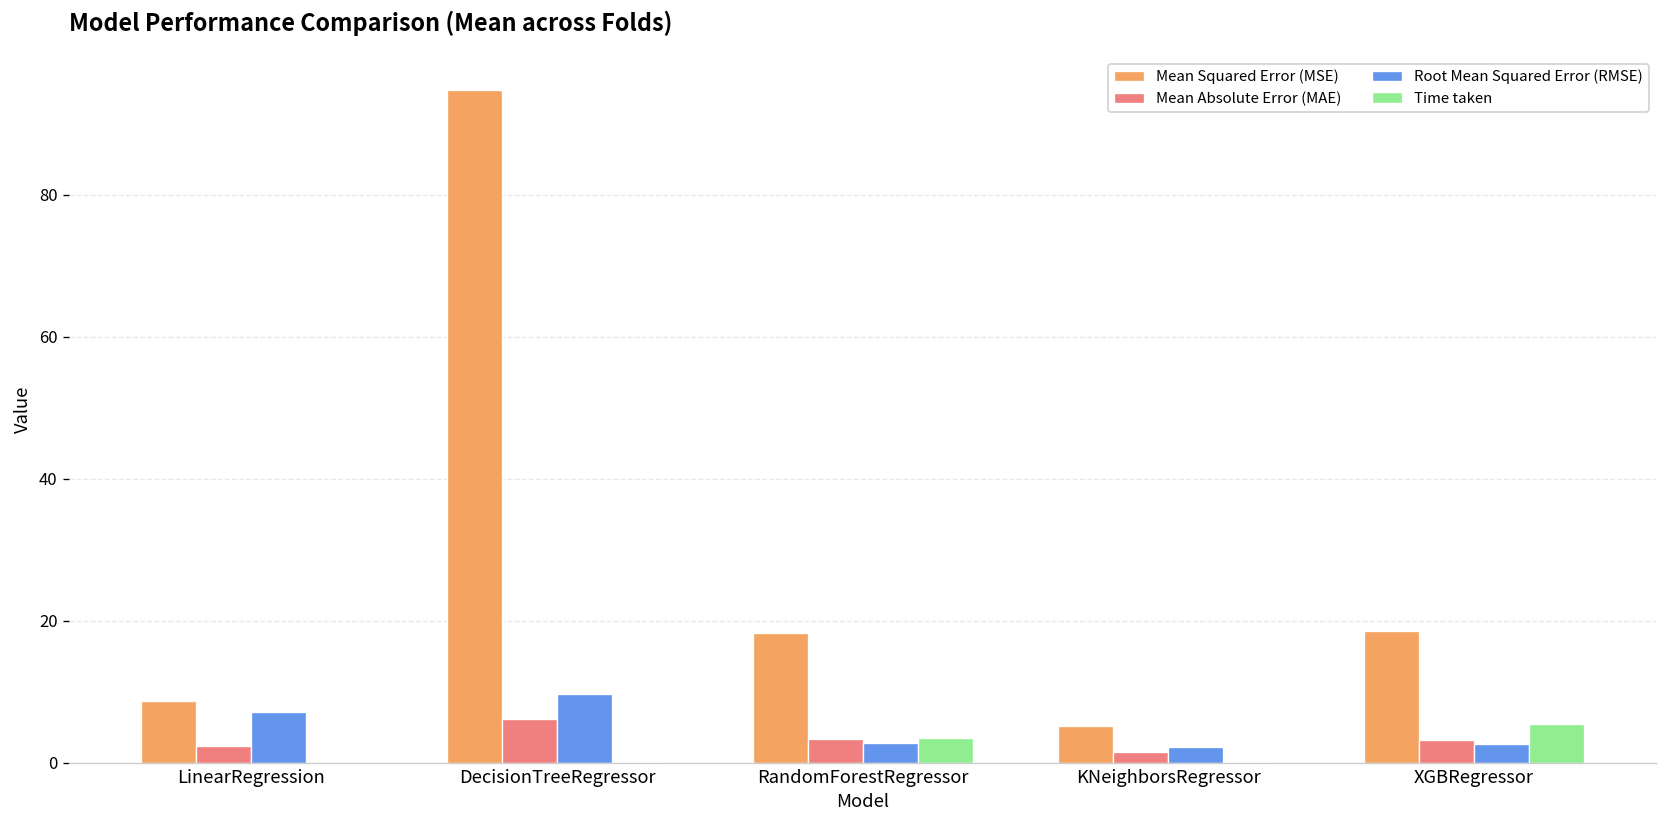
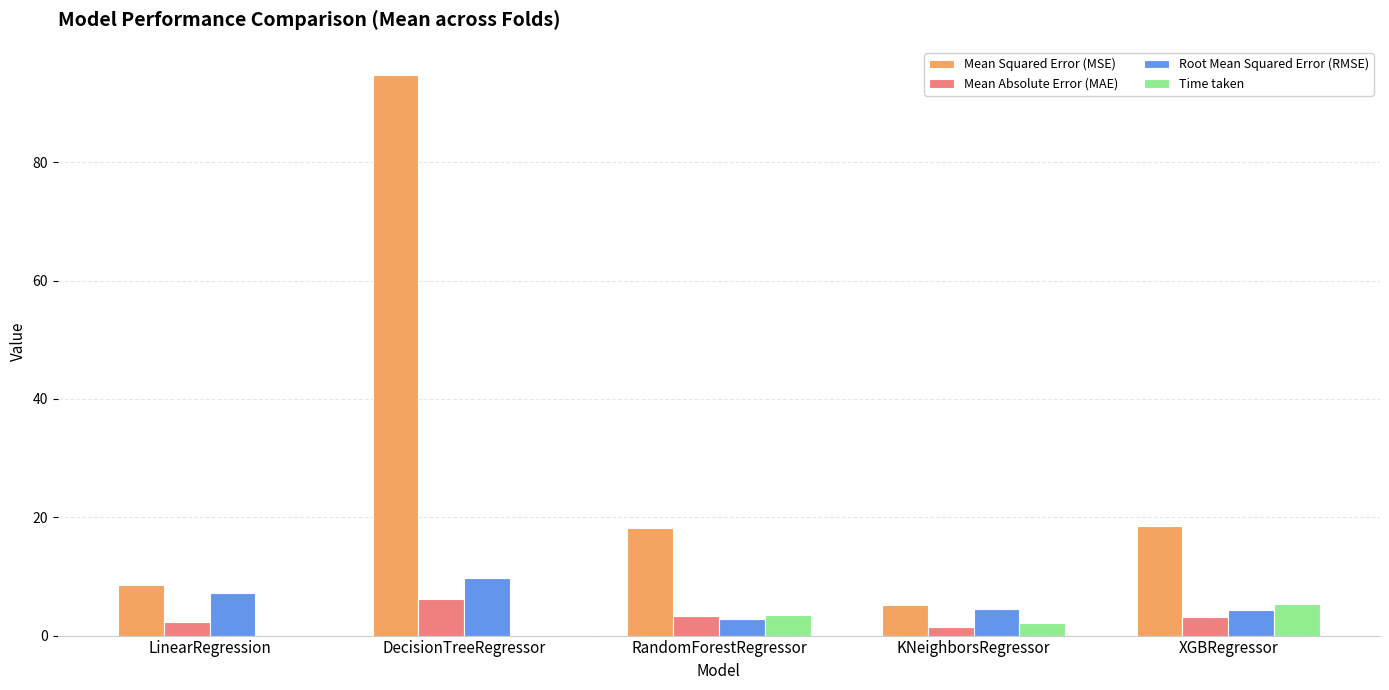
  {
    "Root Mean Squared Error (RMSE)": {
      "LinearRegression": 7,
      "DecisionTreeRegressor": 10,
      "RandomForestRegressor": 3,
-     "KNeighborsRegressor": 2,
-     "XGBRegressor": 3
+     "KNeighborsRegressor": 5,
+     "XGBRegressor": 4
    },
    "Time taken": {
      "RandomForestRegressor": 3,
-     "KNeighborsRegressor": 0,
+     "KNeighborsRegressor": 2,
      "XGBRegressor": 5
    }
  }
